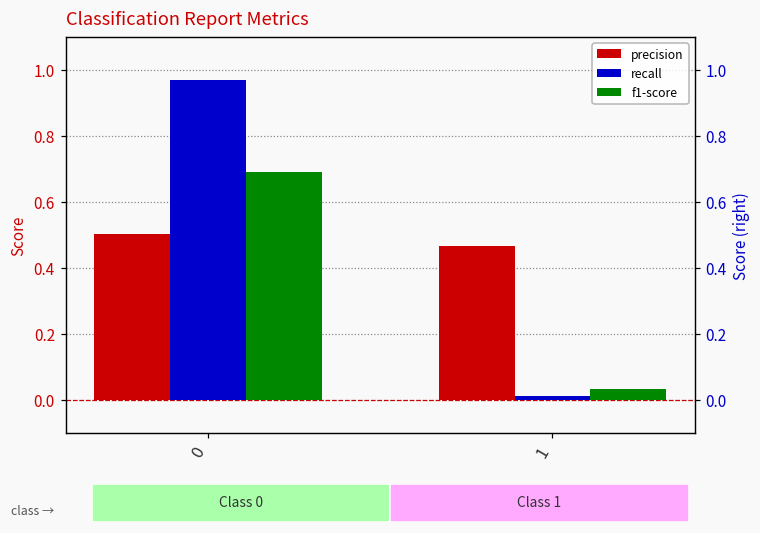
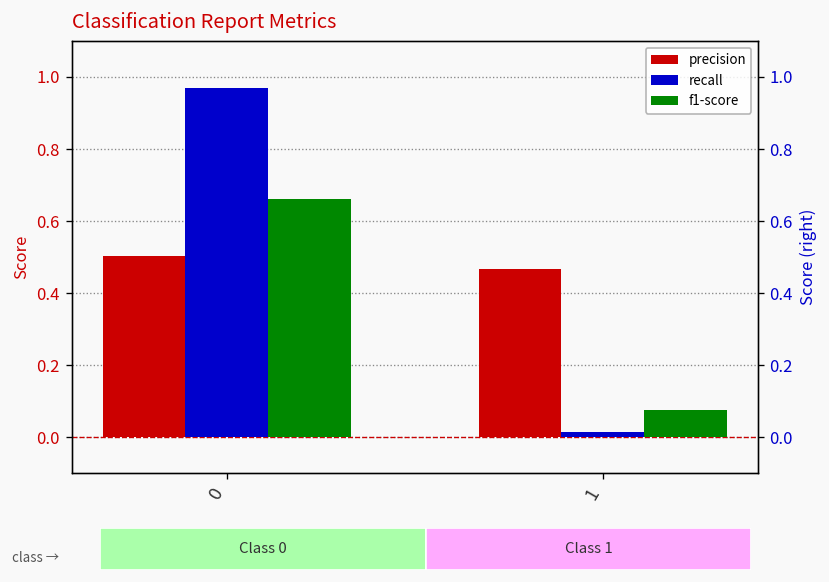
  {
    "precision": {
      "0": 0.50,
      "1": 0.47
    },
    "recall": {
      "0": 0.97,
      "1": 0.01
    },
    "f1-score": {
-     "0": 0.69,
-     "1": 0.03
+     "0": 0.66,
+     "1": 0.08
    }
  }
